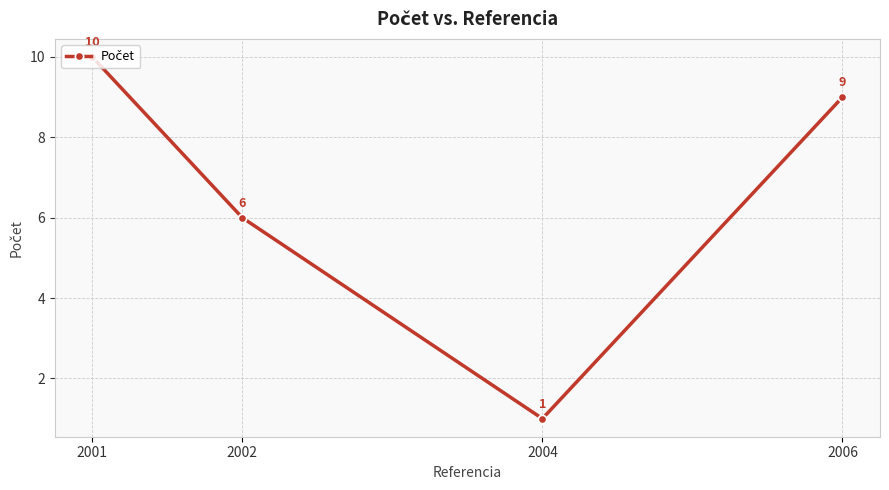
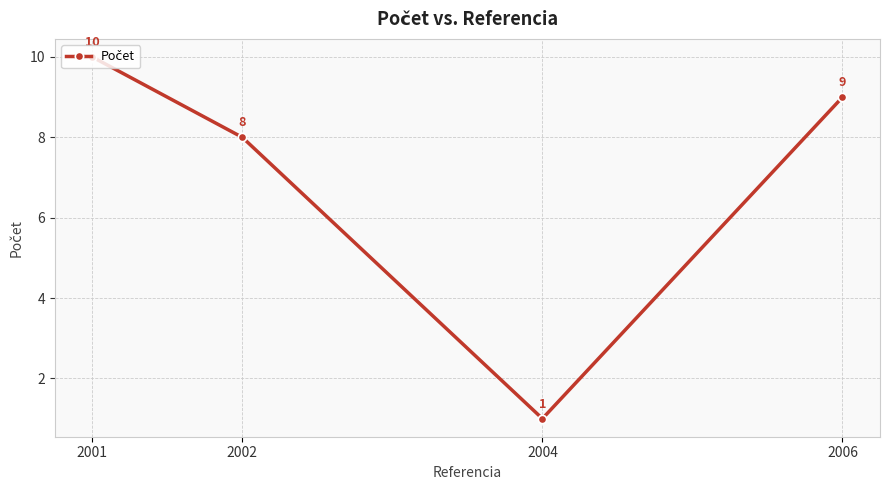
  {
-   "2002": 6,
+   "2002": 8,
    "2004": 1,
    "2006": 9
  }
